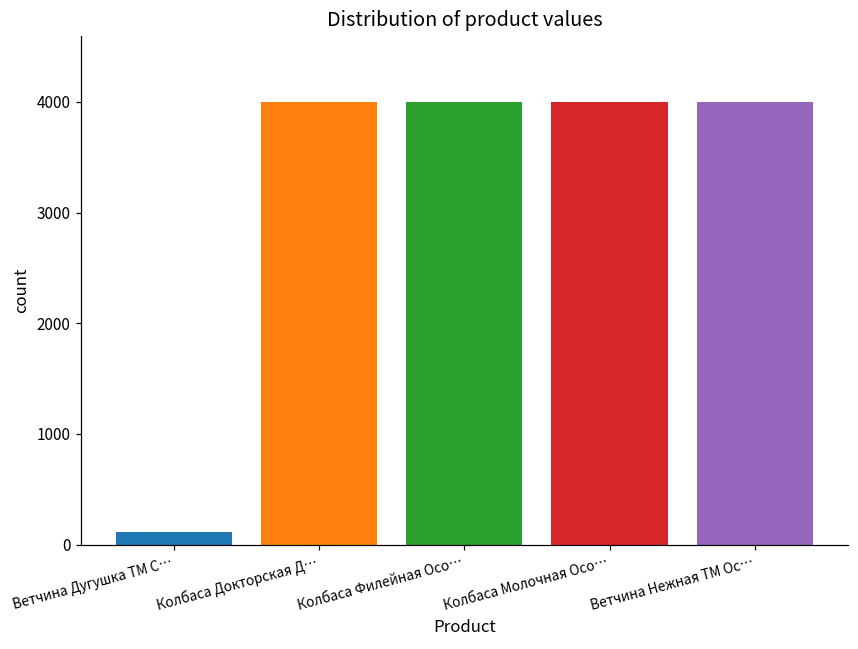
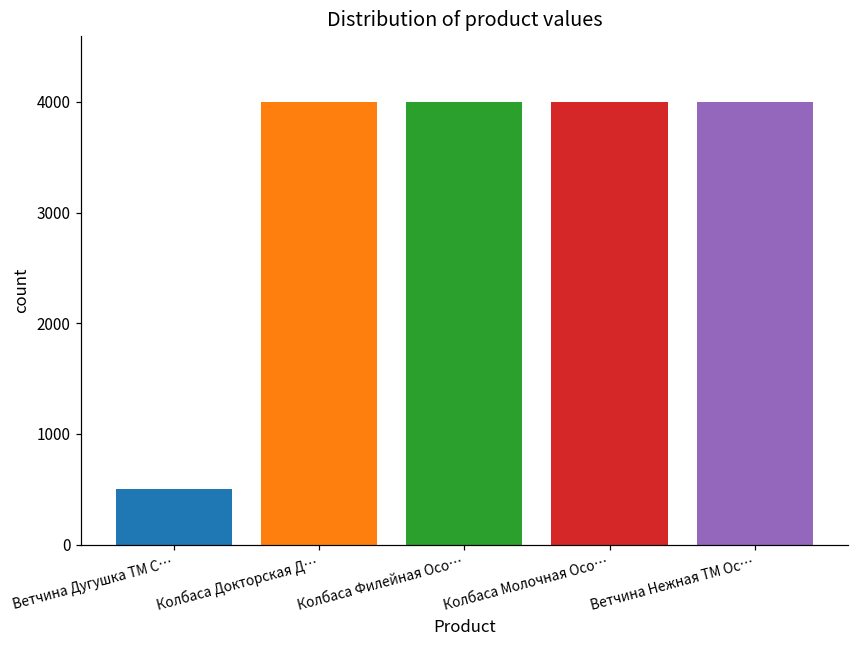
  {
-   "Ветчина Дугушка ТМ С…": 120,
+   "Ветчина Дугушка ТМ С…": 500,
    "Колбаса Докторская Д…": 4000,
    "Колбаса Филейная Осо…": 4000,
    "Колбаса Молочная Осо…": 4000,
    "Ветчина Нежная ТМ Ос…": 4000
  }
